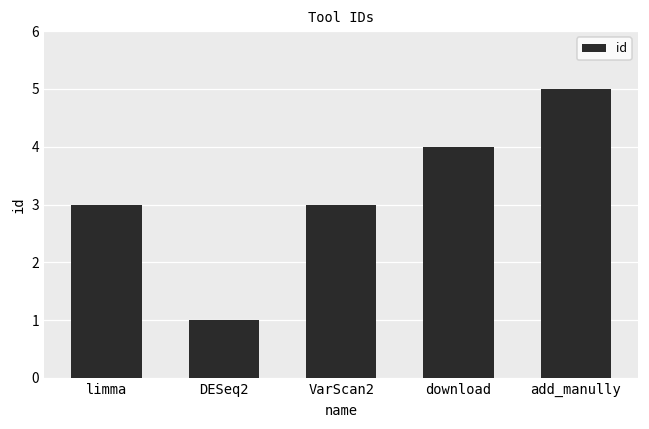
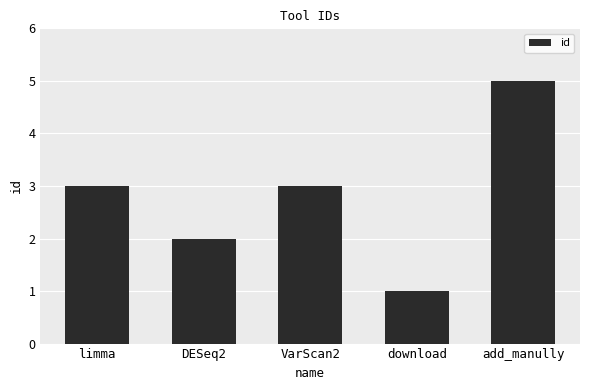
  {
    "limma": 3,
-   "DESeq2": 1,
+   "DESeq2": 2,
    "VarScan2": 3,
-   "download": 4,
+   "download": 1,
    "add_manully": 5
  }
